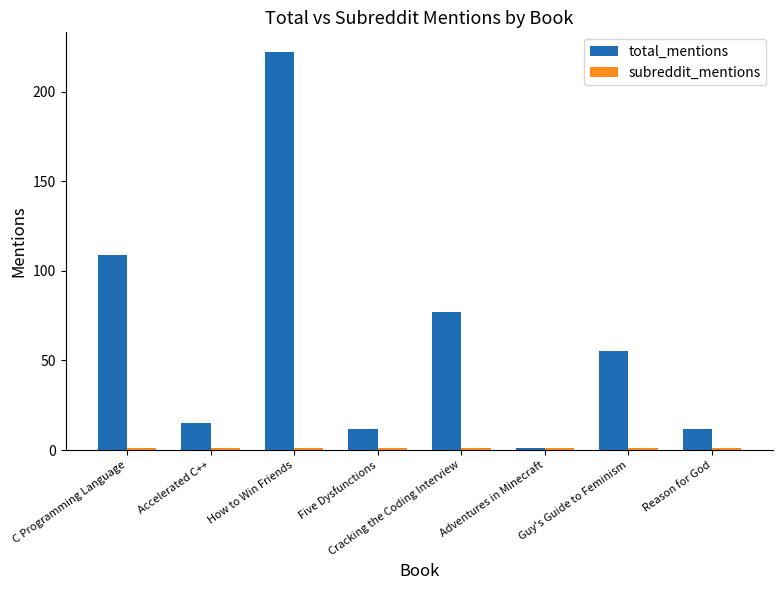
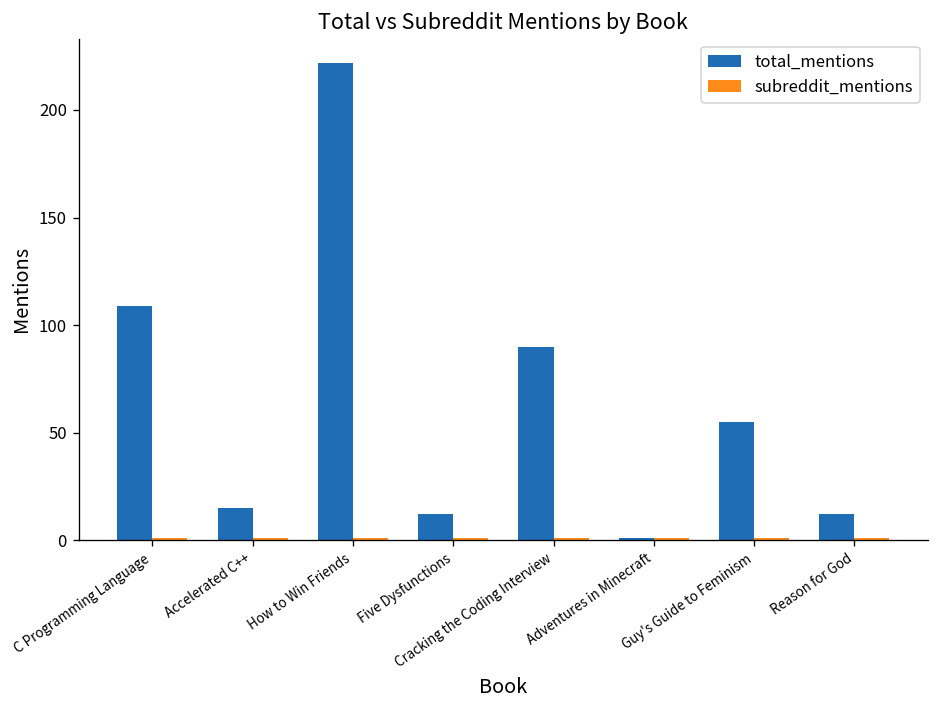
  {
    "total_mentions": {
      "C Programming Language": 109,
      "Accelerated C++": 15,
      "How to Win Friends": 222,
      "Five Dysfunctions": 12,
-     "Cracking the Coding Interview": 77,
+     "Cracking the Coding Interview": 90,
      "Guy's Guide to Feminism": 55,
      "Reason for God": 12
    }
  }
